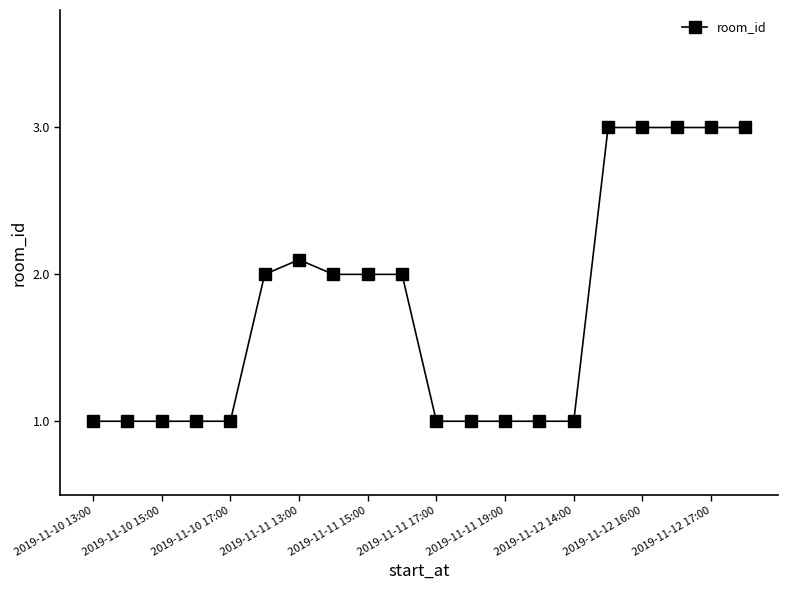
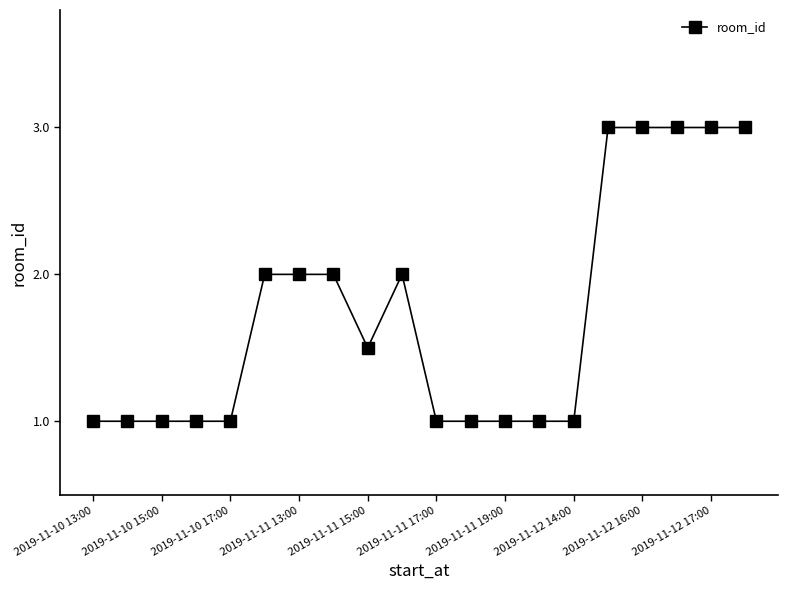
  {
    "2019-11-10 13:00": 1.0,
    "2019-11-10 15:00": 1.0,
    "2019-11-10 17:00": 1.0,
-   "2019-11-11 13:00": 2.1,
-   "2019-11-11 15:00": 2.0,
+   "2019-11-11 13:00": 2.0,
+   "2019-11-11 15:00": 1.5,
    "2019-11-11 17:00": 1.0,
    "2019-11-11 19:00": 1.0,
    "2019-11-12 14:00": 1.0,
    "2019-11-12 16:00": 3.0
  }
